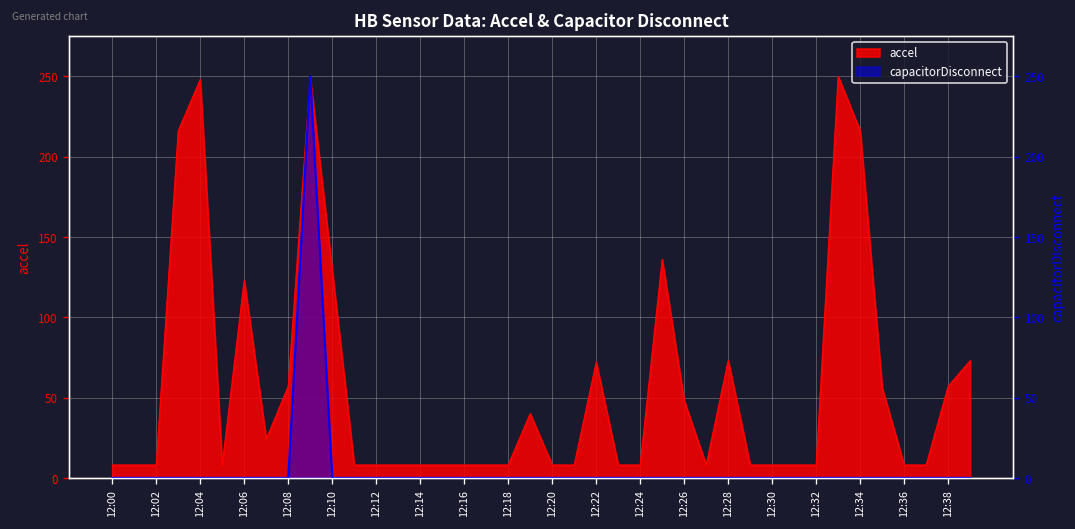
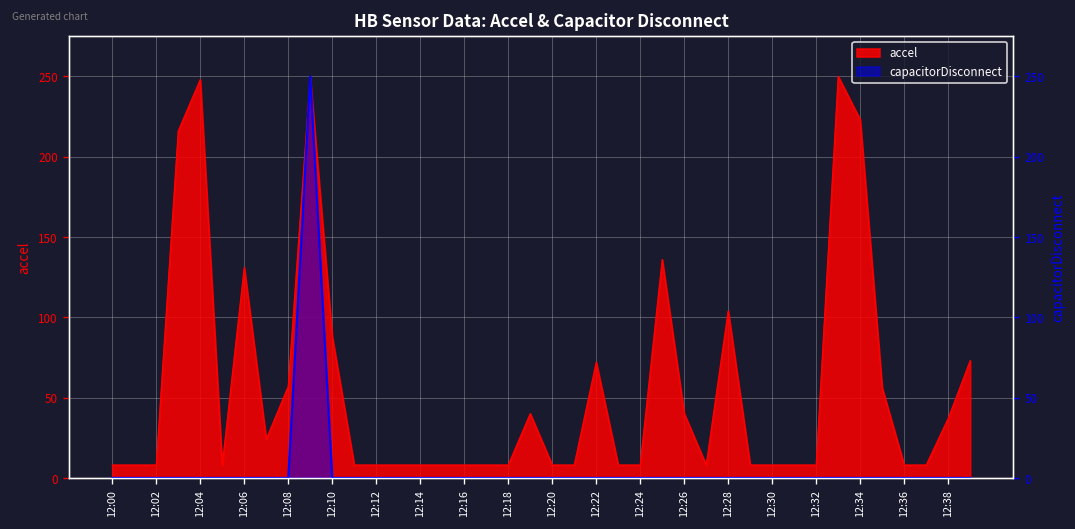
  {
    "accel": {
      "12:00": 8,
      "12:02": 8,
      "12:04": 248,
-     "12:06": 123,
+     "12:06": 131,
      "12:08": 57,
-     "12:10": 129,
+     "12:10": 88,
      "12:12": 8,
      "12:14": 8,
      "12:16": 8,
      "12:18": 8,
      "12:20": 8,
      "12:22": 72,
      "12:24": 8,
-     "12:26": 48,
-     "12:28": 73,
+     "12:26": 40,
+     "12:28": 104,
      "12:30": 8,
      "12:32": 8,
-     "12:34": 216,
+     "12:34": 223,
      "12:36": 8,
-     "12:38": 57
+     "12:38": 37
    },
    "capacitorDisconnect": {
      "12:00": 0,
      "12:02": 0,
      "12:04": 0,
      "12:06": 0,
      "12:08": 0,
      "12:10": 0,
      "12:12": 0,
      "12:14": 0,
      "12:16": 0,
      "12:18": 0,
      "12:20": 0,
      "12:22": 0,
      "12:24": 0,
      "12:26": 0,
      "12:28": 0,
      "12:30": 0,
      "12:32": 0,
      "12:34": 0,
      "12:36": 0,
      "12:38": 0
    }
  }
